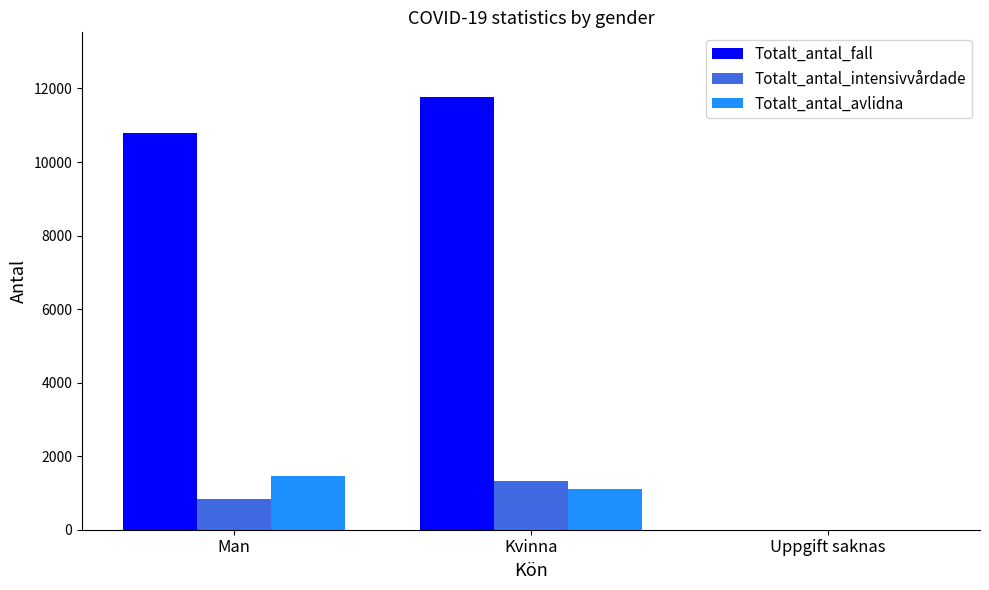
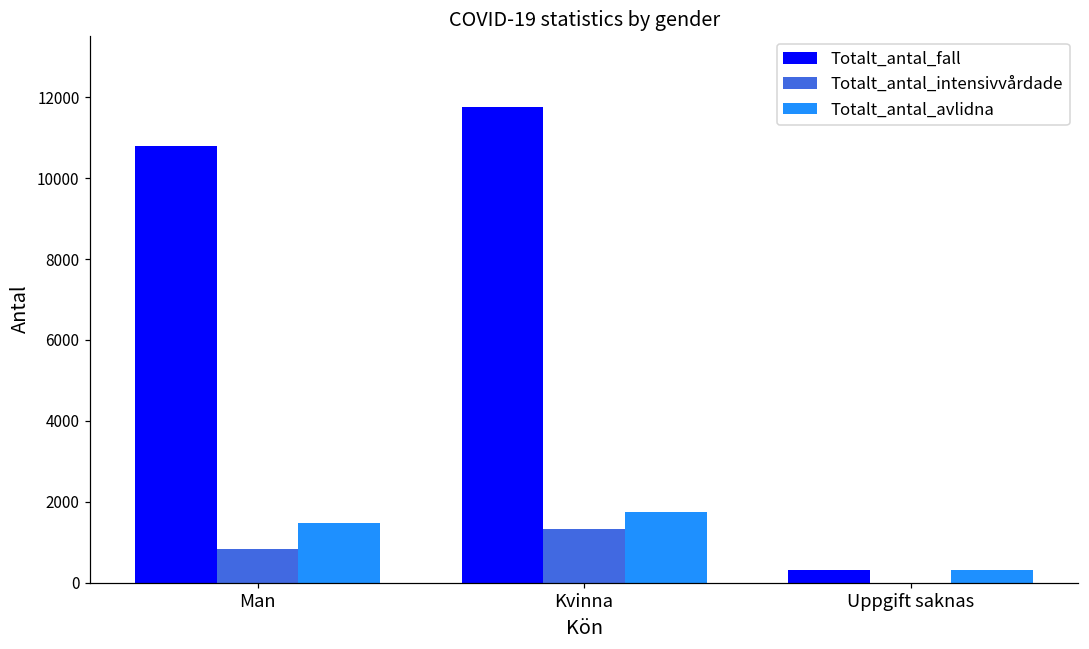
  {
    "Totalt_antal_fall": {
      "Man": 10800,
      "Kvinna": 11800,
-     "Uppgift saknas": 0
+     "Uppgift saknas": 300
    },
    "Totalt_antal_intensivvårdade": {
      "Man": 800,
      "Kvinna": 1300,
      "Uppgift saknas": 0
    },
    "Totalt_antal_avlidna": {
      "Man": 1500,
-     "Kvinna": 1100,
-     "Uppgift saknas": 0
+     "Kvinna": 1700,
+     "Uppgift saknas": 300
    }
  }
